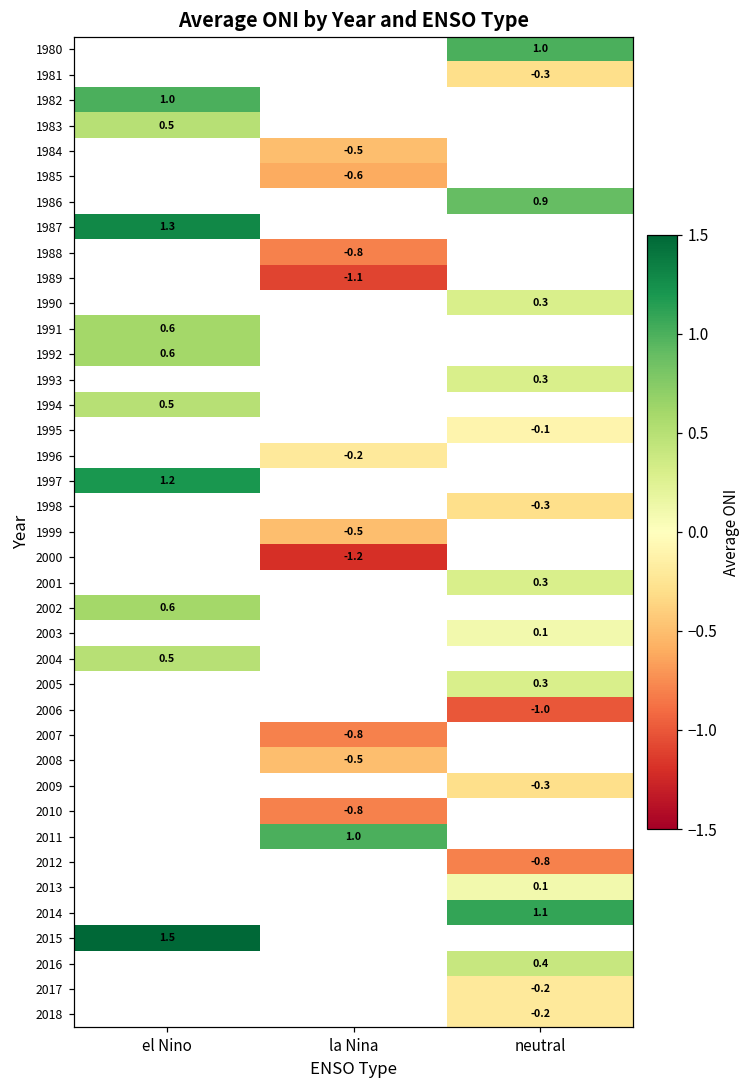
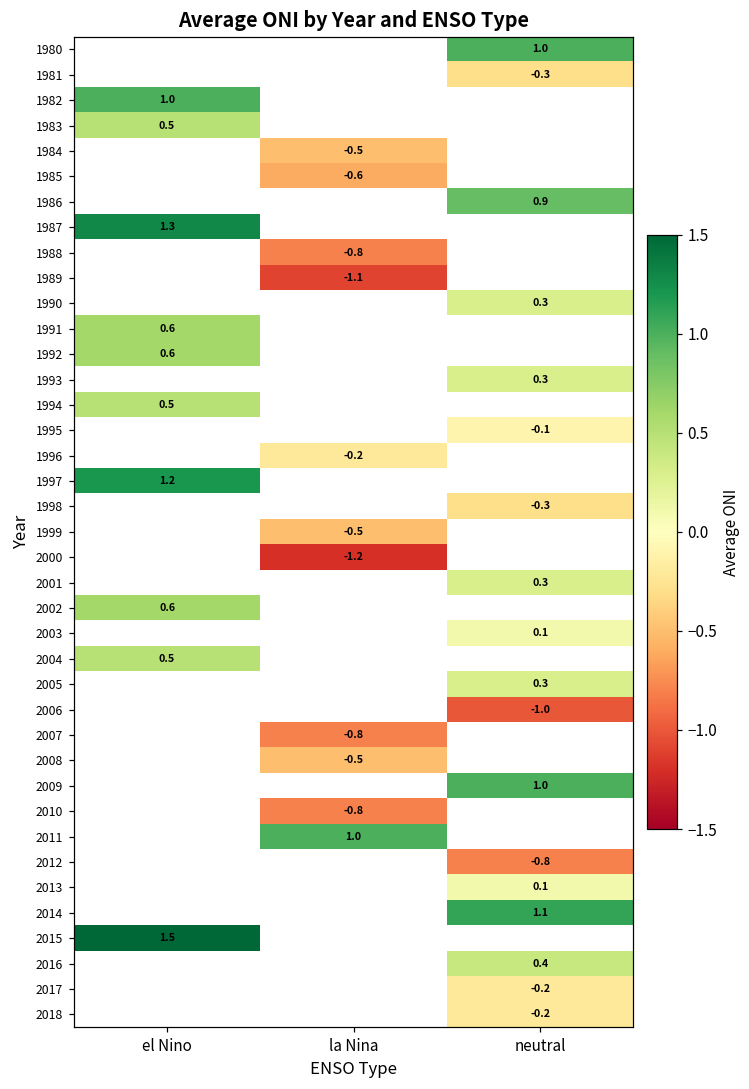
  {
    "1980": {
      "neutral": 1.0
    },
    "1981": {
      "neutral": -0.3
    },
    "1982": {
      "el Nino": 1.0
    },
    "1983": {
      "el Nino": 0.5
    },
    "1984": {
      "la Nina": -0.5
    },
    "1985": {
      "la Nina": -0.6
    },
    "1986": {
      "neutral": 0.9
    },
    "1987": {
      "el Nino": 1.3
    },
    "1988": {
      "la Nina": -0.8
    },
    "1989": {
      "la Nina": -1.1
    },
    "1990": {
      "neutral": 0.3
    },
    "1991": {
      "el Nino": 0.6
    },
    "1992": {
      "el Nino": 0.6
    },
    "1993": {
      "neutral": 0.3
    },
    "1994": {
      "el Nino": 0.5
    },
    "1995": {
      "neutral": -0.1
    },
    "1996": {
      "la Nina": -0.2
    },
    "1997": {
      "el Nino": 1.2
    },
    "1998": {
      "neutral": -0.3
    },
    "1999": {
      "la Nina": -0.5
    },
    "2000": {
      "la Nina": -1.2
    },
    "2001": {
      "neutral": 0.3
    },
    "2002": {
      "el Nino": 0.6
    },
    "2003": {
      "neutral": 0.1
    },
    "2004": {
      "el Nino": 0.5
    },
    "2005": {
      "neutral": 0.3
    },
    "2006": {
      "neutral": -1.0
    },
    "2007": {
      "la Nina": -0.8
    },
    "2008": {
      "la Nina": -0.5
    },
    "2009": {
-     "neutral": -0.3
+     "neutral": 1.0
    },
    "2010": {
      "la Nina": -0.8
    },
    "2011": {
      "la Nina": 1.0
    },
    "2012": {
      "neutral": -0.8
    },
    "2013": {
      "neutral": 0.1
    },
    "2014": {
      "neutral": 1.1
    },
    "2015": {
      "el Nino": 1.5
    },
    "2016": {
      "neutral": 0.4
    },
    "2017": {
      "neutral": -0.2
    },
    "2018": {
      "neutral": -0.2
    }
  }
